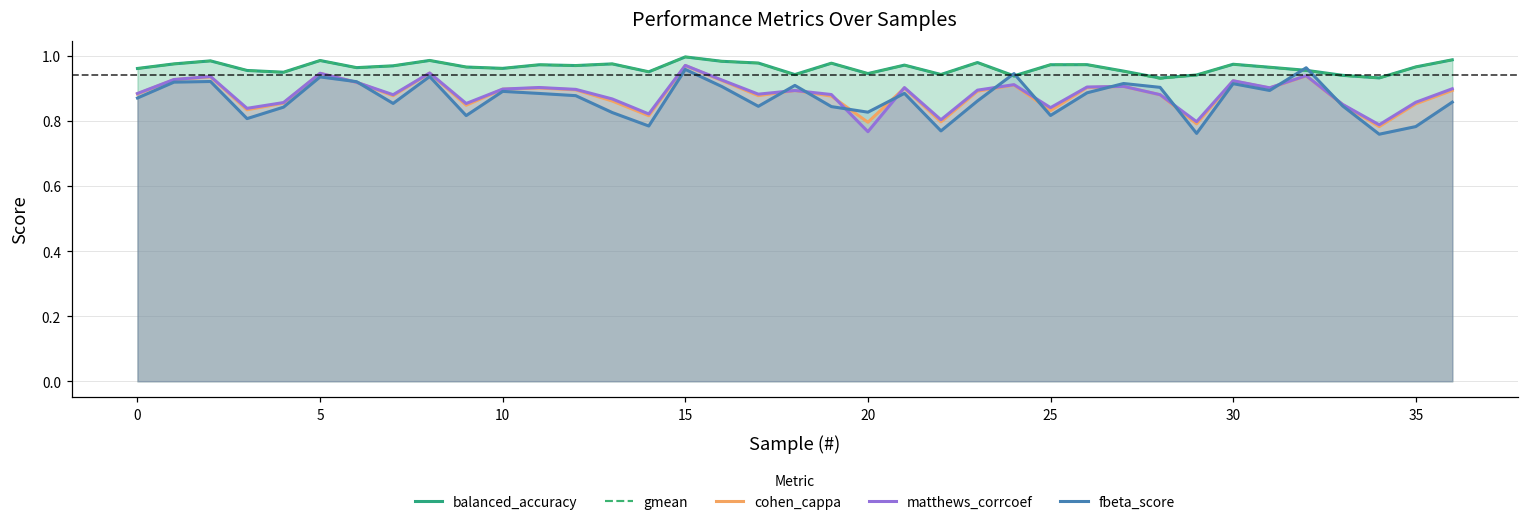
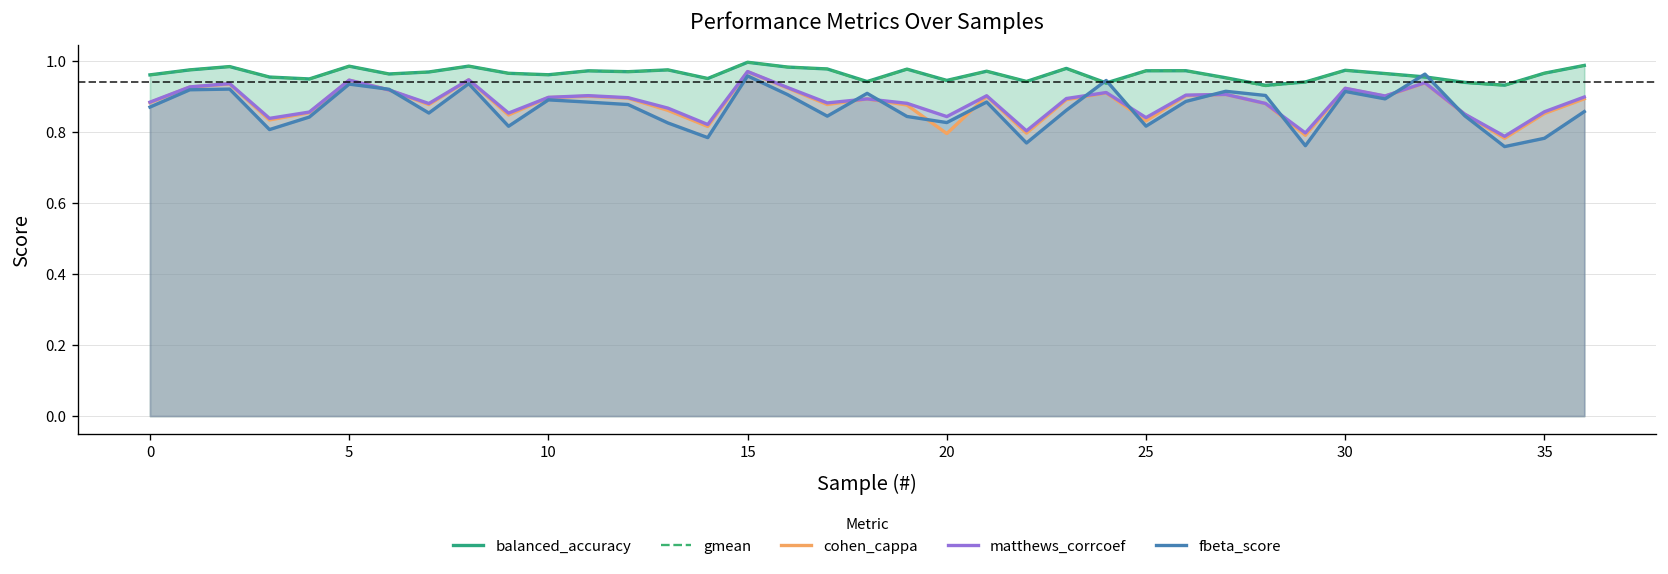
  {
    "cohen_cappa": {
      "20": 0.80,
      "25": 0.83
    },
    "matthews_corrcoef": {
-     "20": 0.77,
+     "20": 0.84,
      "25": 0.84
    },
    "fbeta_score": {
      "0": 0.87,
      "5": 0.94,
      "15": 0.96,
      "20": 0.83,
      "25": 0.82,
      "30": 0.91,
      "35": 0.78
    }
  }
